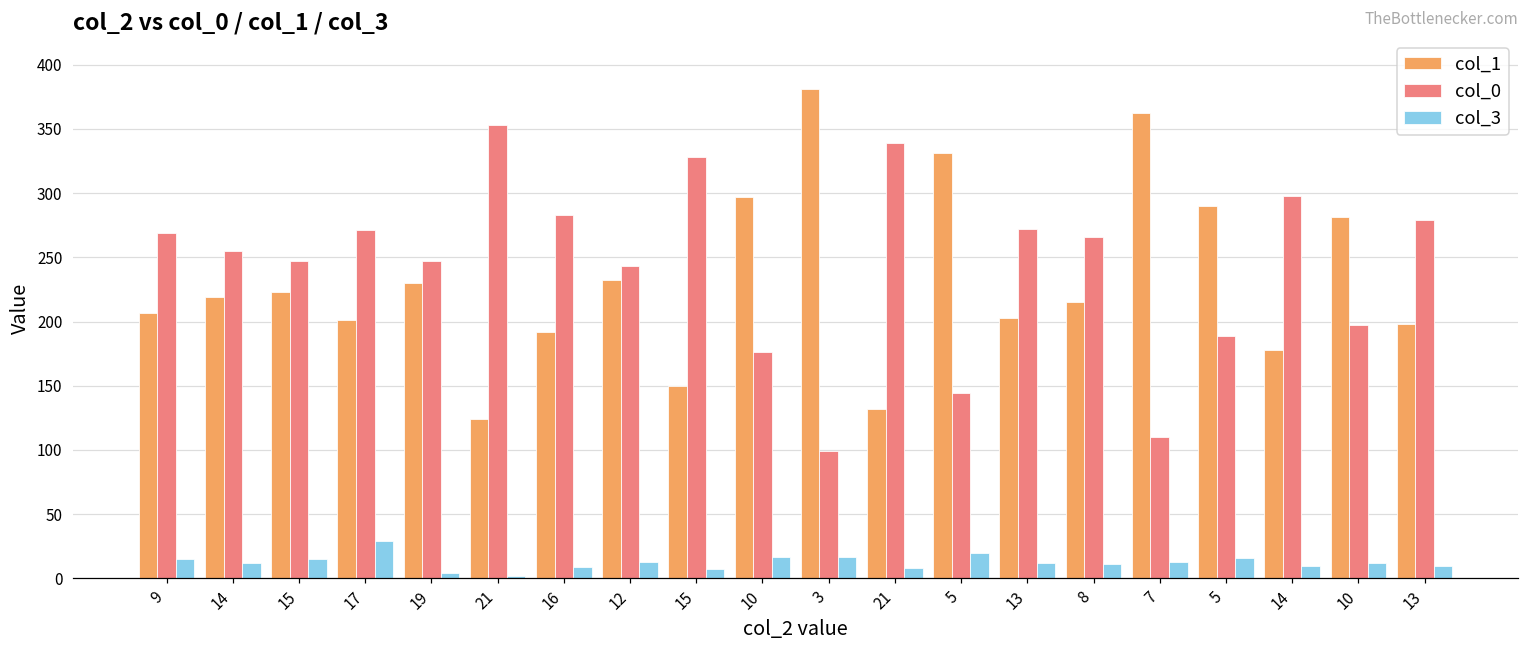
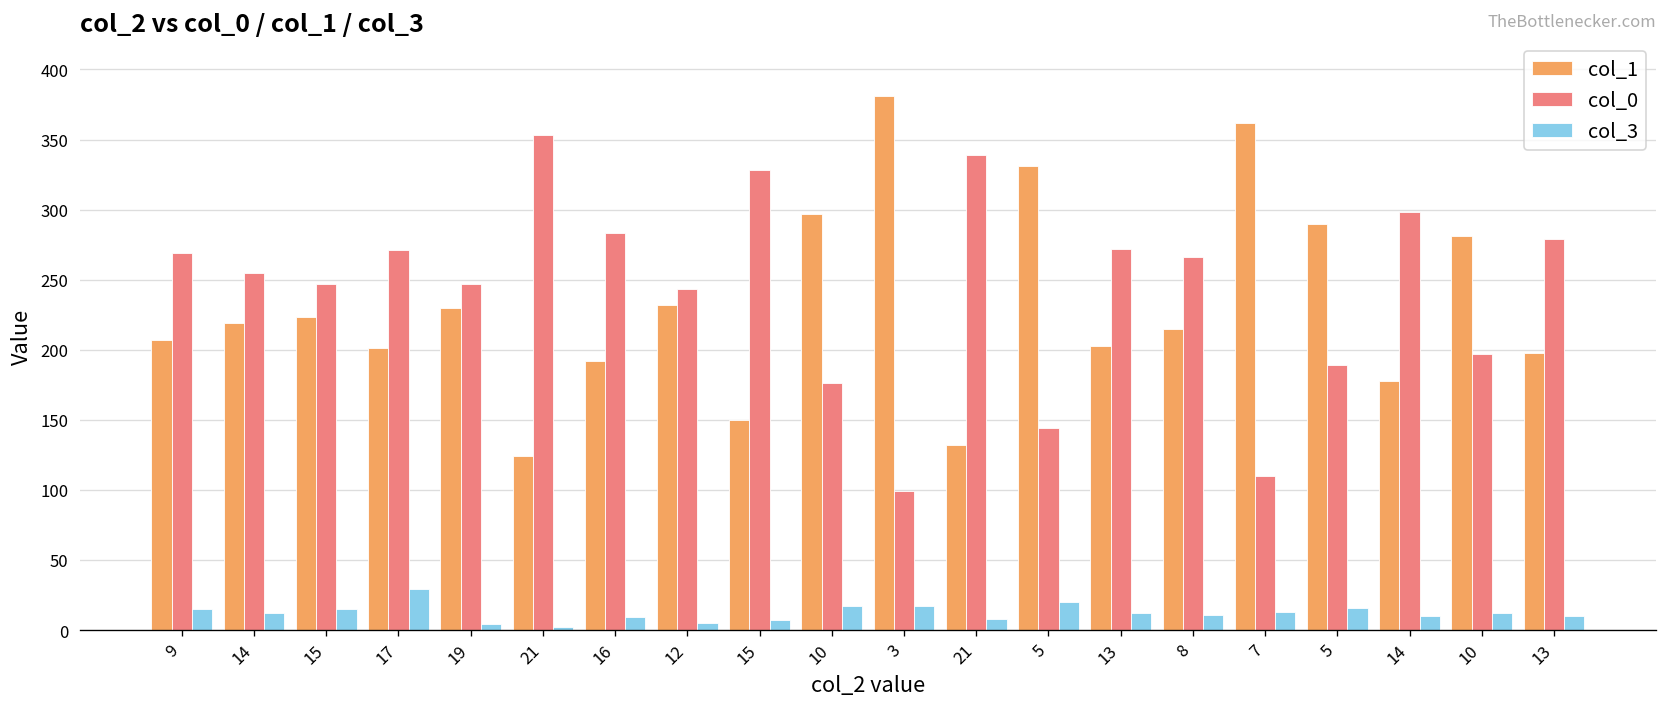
  {
    "col_3": {
      "9": 15,
      "17": 29,
      "19": 4,
      "16": 9,
-     "12": 13,
+     "12": 5,
      "3": 17,
      "8": 11,
      "7": 13
    }
  }
